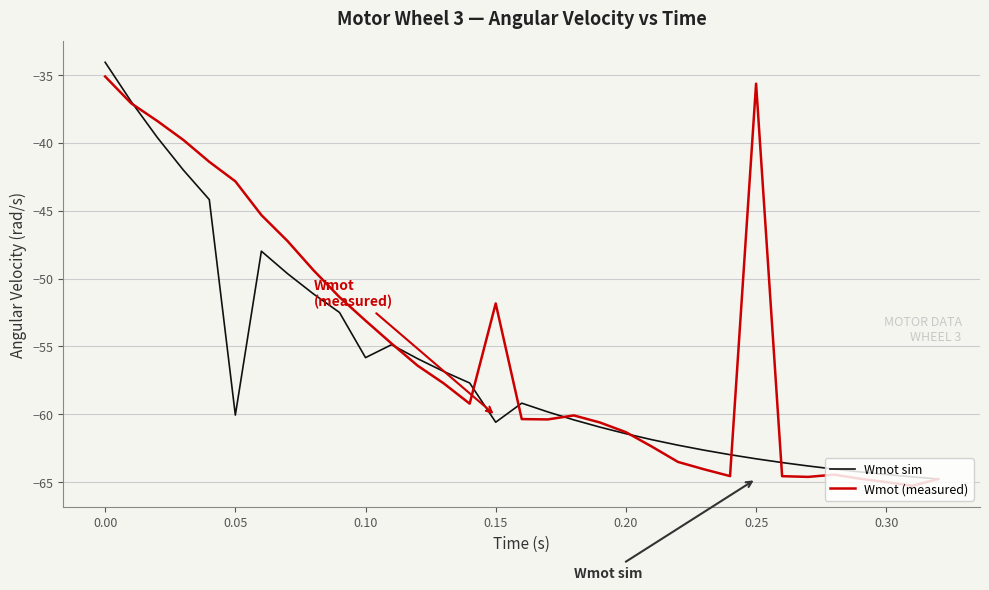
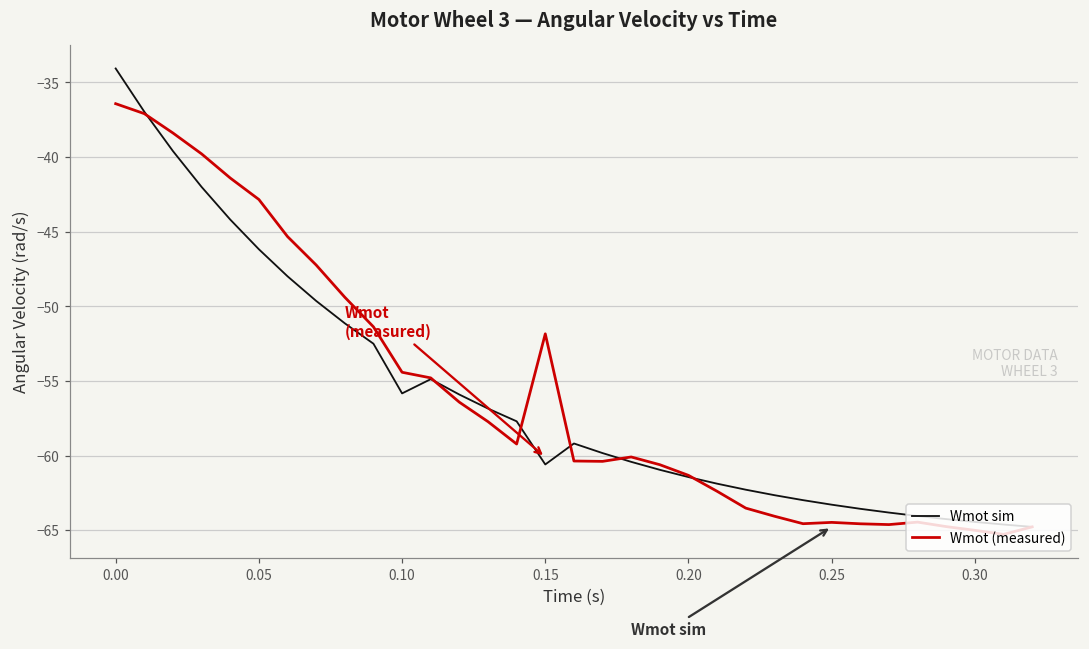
  {
    "Wmot sim": {
      "0.00": -34.1,
-     "0.05": -60.1,
+     "0.05": -46.2,
      "0.10": -55.8,
      "0.15": -60.6,
      "0.25": -63.3
    },
    "Wmot (measured)": {
-     "0.00": -35.1,
+     "0.00": -36.4,
      "0.05": -42.8,
-     "0.10": -53.1,
+     "0.10": -54.4,
      "0.15": -51.8,
-     "0.25": -35.6
+     "0.25": -64.5
    }
  }
